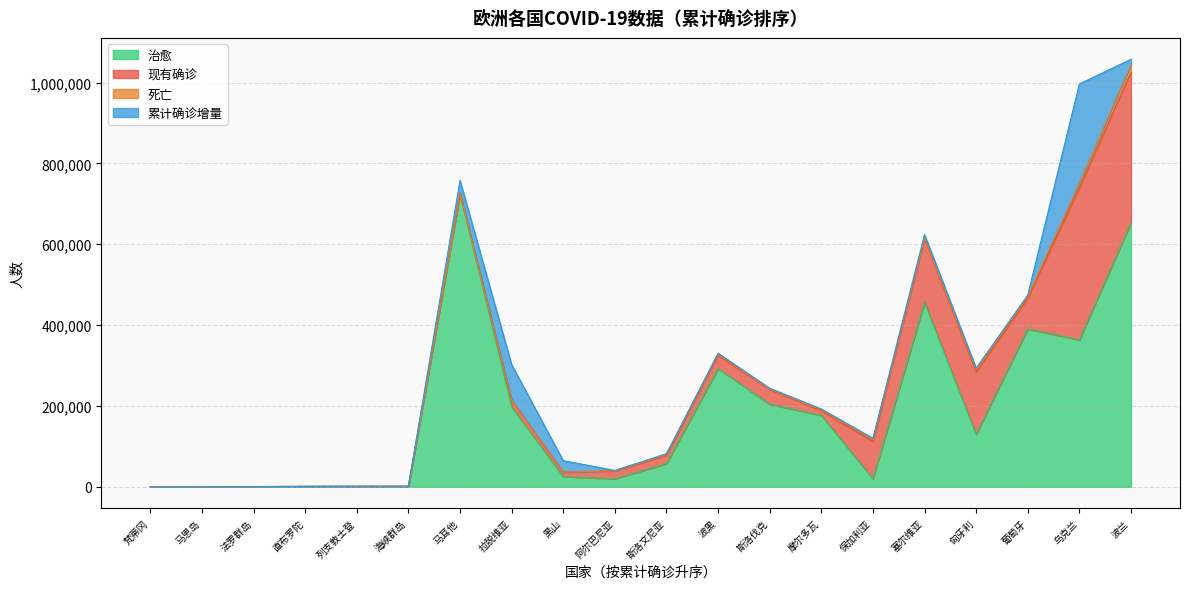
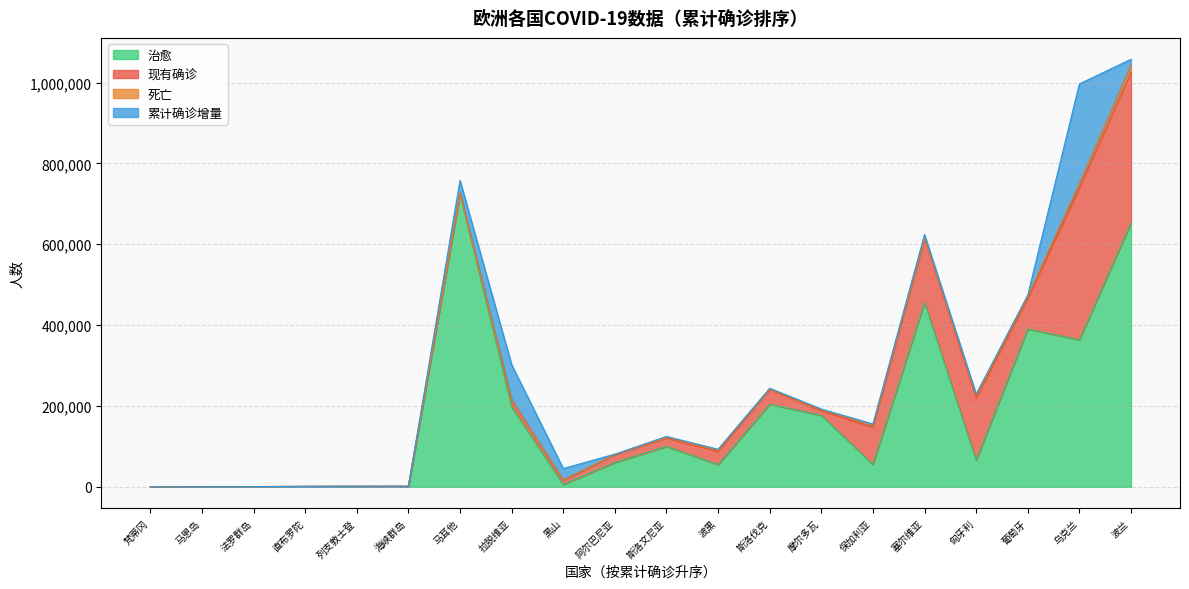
  {
    "治愈": {
      "拉脱维亚": "200,000",
-     "黑山": "30,000",
-     "阿尔巴尼亚": "20,000",
-     "斯洛文尼亚": "60,000",
-     "波黑": "290,000",
+     "黑山": "10,000",
+     "阿尔巴尼亚": "60,000",
+     "斯洛文尼亚": "100,000",
+     "波黑": "50,000",
      "斯洛伐克": "200,000",
      "摩尔多瓦": "180,000",
-     "保加利亚": "20,000",
+     "保加利亚": "60,000",
      "塞尔维亚": "460,000",
-     "匈牙利": "130,000",
+     "匈牙利": "70,000",
      "葡萄牙": "390,000",
      "乌克兰": "360,000",
      "波兰": "650,000"
    },
    "累计确诊增量": {
      "马耳他": "30,000",
      "拉脱维亚": "90,000",
      "黑山": "30,000",
      "塞尔维亚": "10,000",
      "乌克兰": "240,000",
      "波兰": "10,000"
    }
  }
